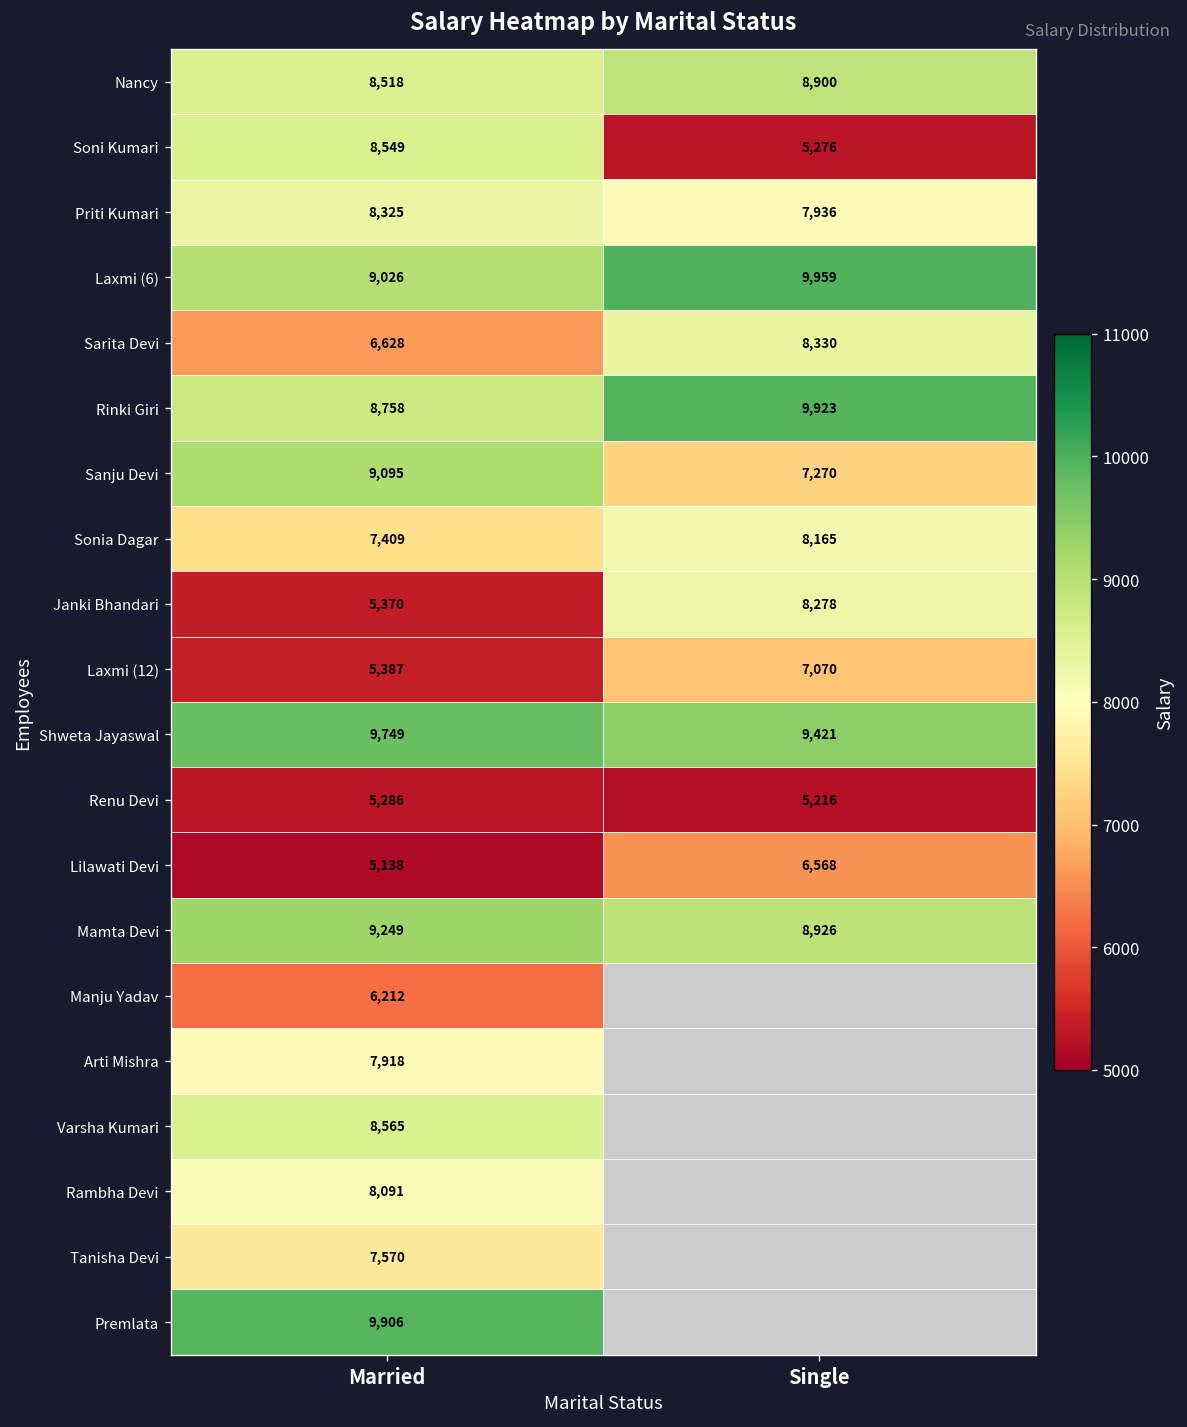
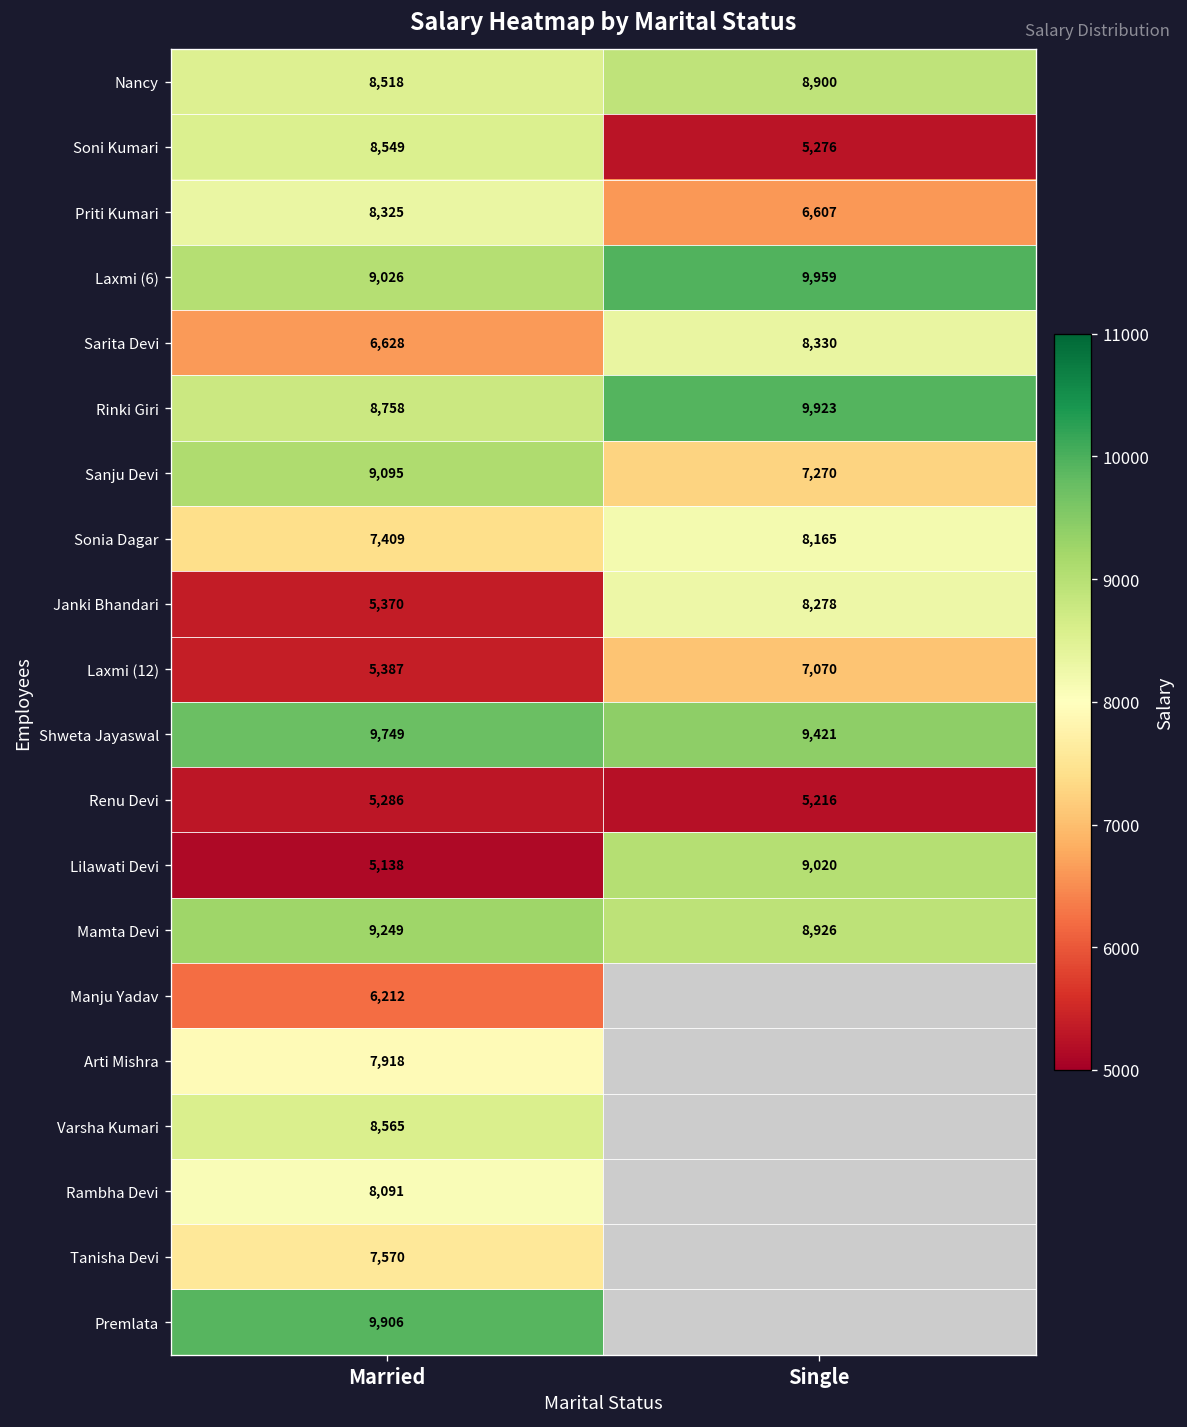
  {
    "Nancy": {
      "Married": "8,518",
      "Single": "8,900"
    },
    "Soni Kumari": {
      "Married": "8,549",
      "Single": "5,276"
    },
    "Priti Kumari": {
      "Married": "8,325",
-     "Single": "7,936"
+     "Single": "6,607"
    },
    "Laxmi (6)": {
      "Married": "9,026",
      "Single": "9,959"
    },
    "Sarita Devi": {
      "Married": "6,628",
      "Single": "8,330"
    },
    "Rinki Giri": {
      "Married": "8,758",
      "Single": "9,923"
    },
    "Sanju Devi": {
      "Married": "9,095",
      "Single": "7,270"
    },
    "Sonia Dagar": {
      "Married": "7,409",
      "Single": "8,165"
    },
    "Janki Bhandari": {
      "Married": "5,370",
      "Single": "8,278"
    },
    "Laxmi (12)": {
      "Married": "5,387",
      "Single": "7,070"
    },
    "Shweta Jayaswal": {
      "Married": "9,749",
      "Single": "9,421"
    },
    "Renu Devi": {
      "Married": "5,286",
      "Single": "5,216"
    },
    "Lilawati Devi": {
      "Married": "5,138",
-     "Single": "6,568"
+     "Single": "9,020"
    },
    "Mamta Devi": {
      "Married": "9,249",
      "Single": "8,926"
    },
    "Manju Yadav": {
      "Married": "6,212"
    },
    "Arti Mishra": {
      "Married": "7,918"
    },
    "Varsha Kumari": {
      "Married": "8,565"
    },
    "Rambha Devi": {
      "Married": "8,091"
    },
    "Tanisha Devi": {
      "Married": "7,570"
    },
    "Premlata": {
      "Married": "9,906"
    }
  }
